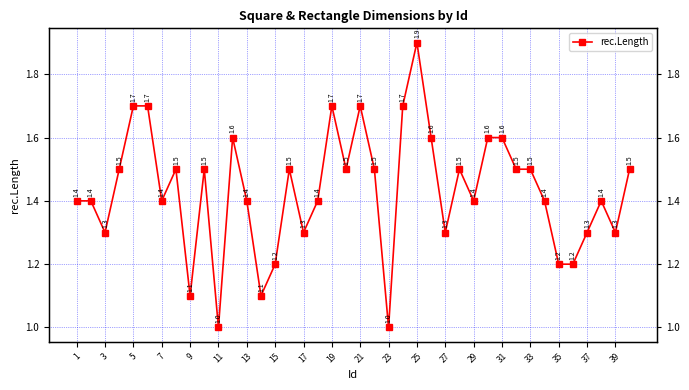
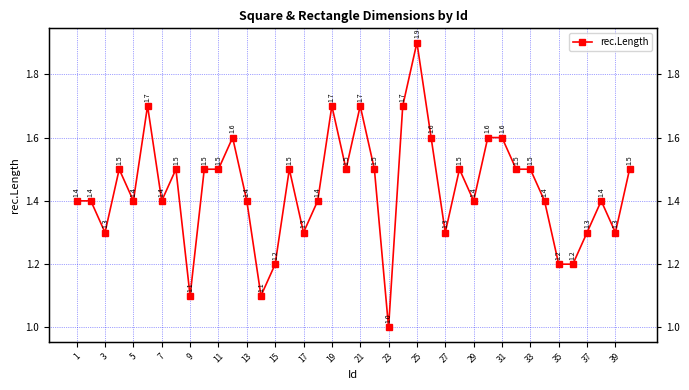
  {
    "1": 1.4,
    "3": 1.3,
-   "5": 1.7,
+   "5": 1.4,
    "7": 1.4,
    "9": 1.1,
-   "11": 1.0,
+   "11": 1.5,
    "13": 1.4,
    "15": 1.2,
    "17": 1.3,
    "19": 1.7,
    "21": 1.7,
    "23": 1.0,
    "25": 1.9,
    "27": 1.3,
    "29": 1.4,
    "31": 1.6,
    "33": 1.5,
    "35": 1.2,
    "37": 1.3,
    "39": 1.3
  }
